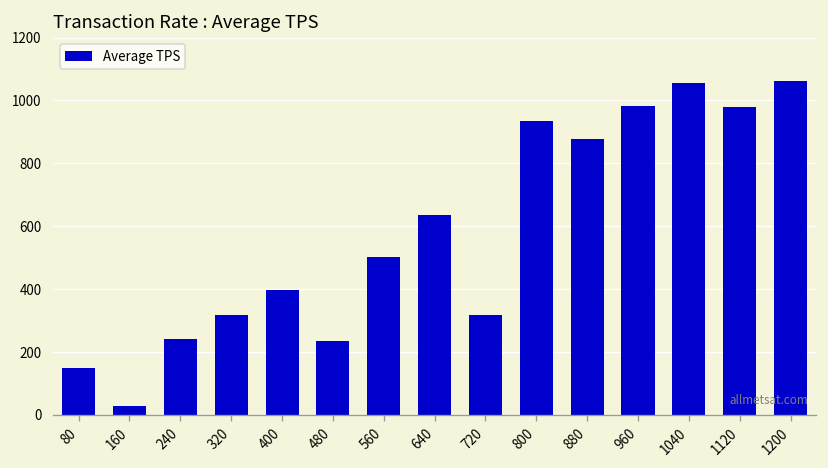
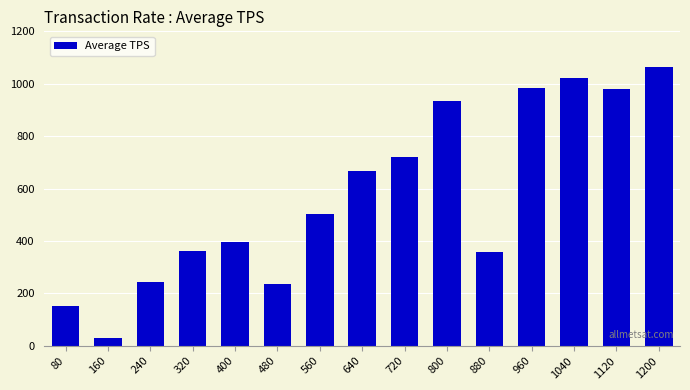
  {
    "80": 150,
    "160": 30,
    "240": 240,
-   "320": 320,
+   "320": 360,
    "400": 400,
    "480": 230,
    "560": 500,
-   "640": 630,
-   "720": 320,
+   "640": 670,
+   "720": 720,
    "800": 930,
-   "880": 880,
+   "880": 360,
    "960": 980,
-   "1040": 1050,
+   "1040": 1020,
    "1120": 980,
    "1200": 1060
  }
